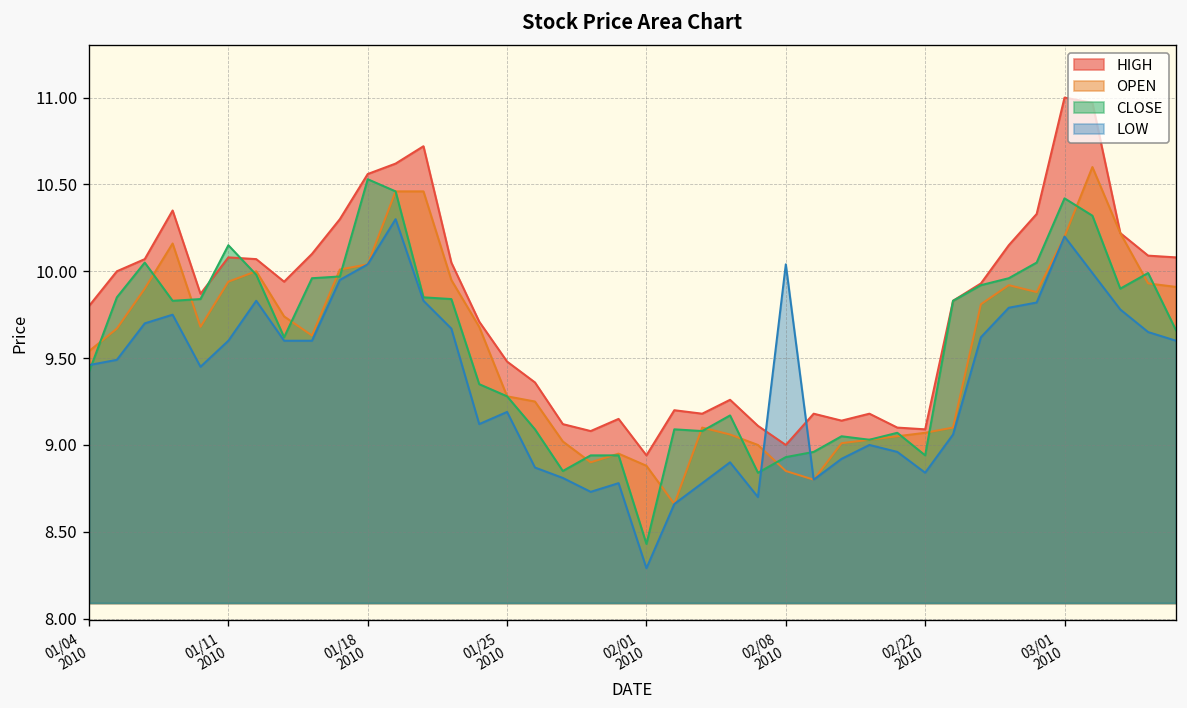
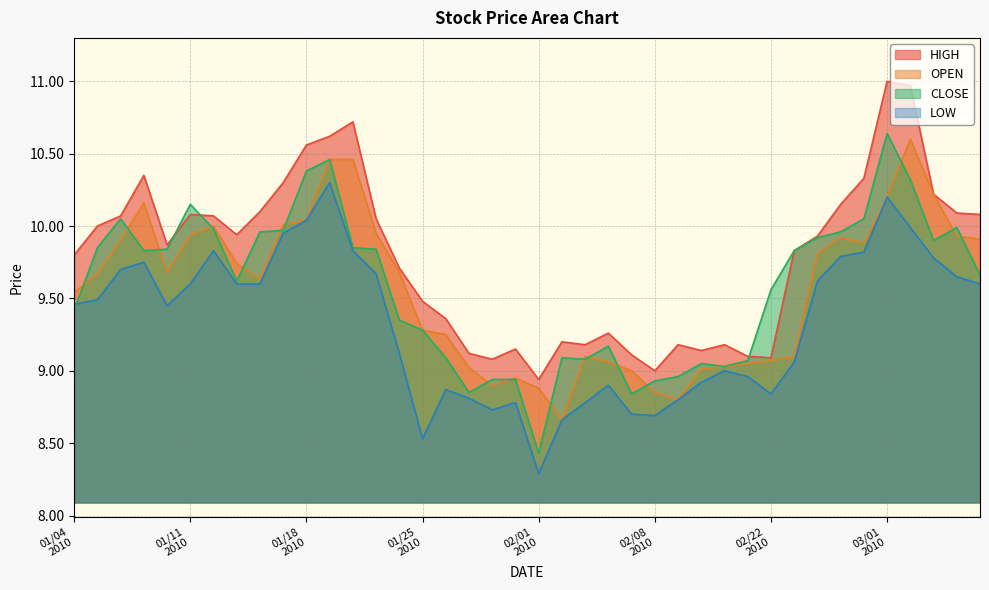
  {
    "CLOSE": {
      "01/04 2010": 9.42,
      "01/11 2010": 10.15,
-     "01/18 2010": 10.53,
+     "01/18 2010": 10.38,
      "02/01 2010": 8.43,
      "02/08 2010": 8.93,
-     "02/22 2010": 8.94,
-     "03/01 2010": 10.42
+     "02/22 2010": 9.56,
+     "03/01 2010": 10.64
    },
    "LOW": {
      "01/04 2010": 9.46,
      "01/11 2010": 9.60,
-     "01/25 2010": 9.19,
+     "01/25 2010": 8.53,
      "02/01 2010": 8.29,
-     "02/08 2010": 10.04,
+     "02/08 2010": 8.69,
      "02/22 2010": 8.84
    }
  }
